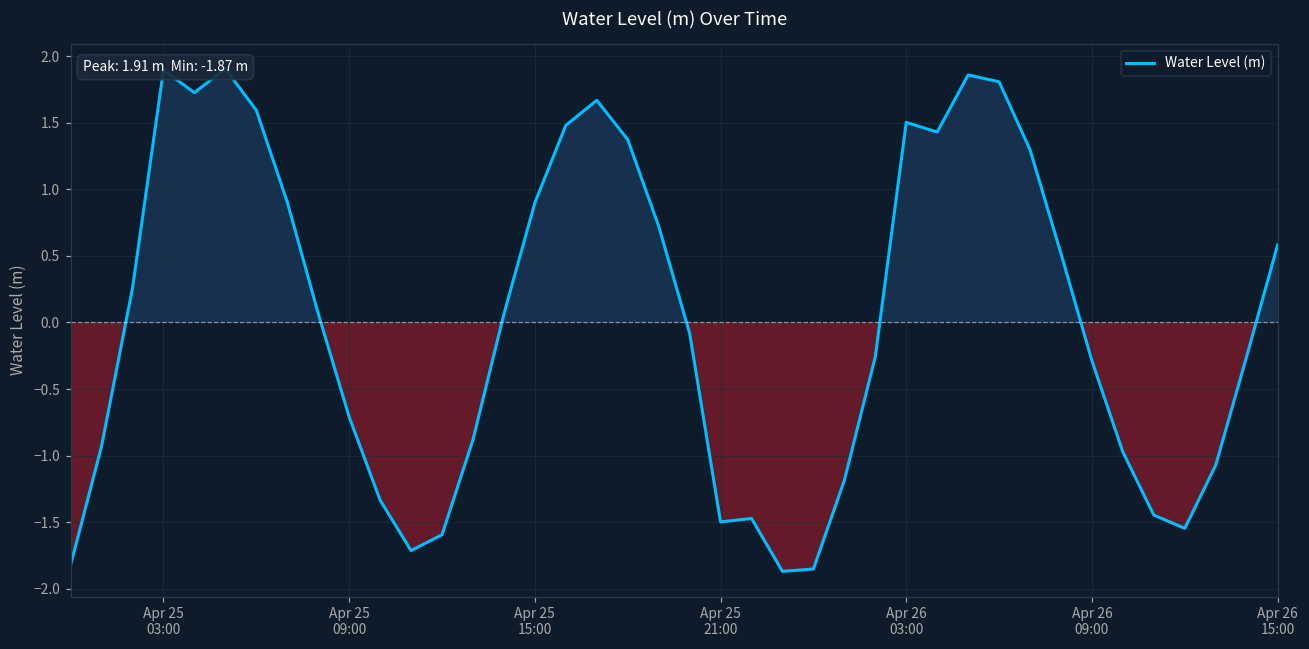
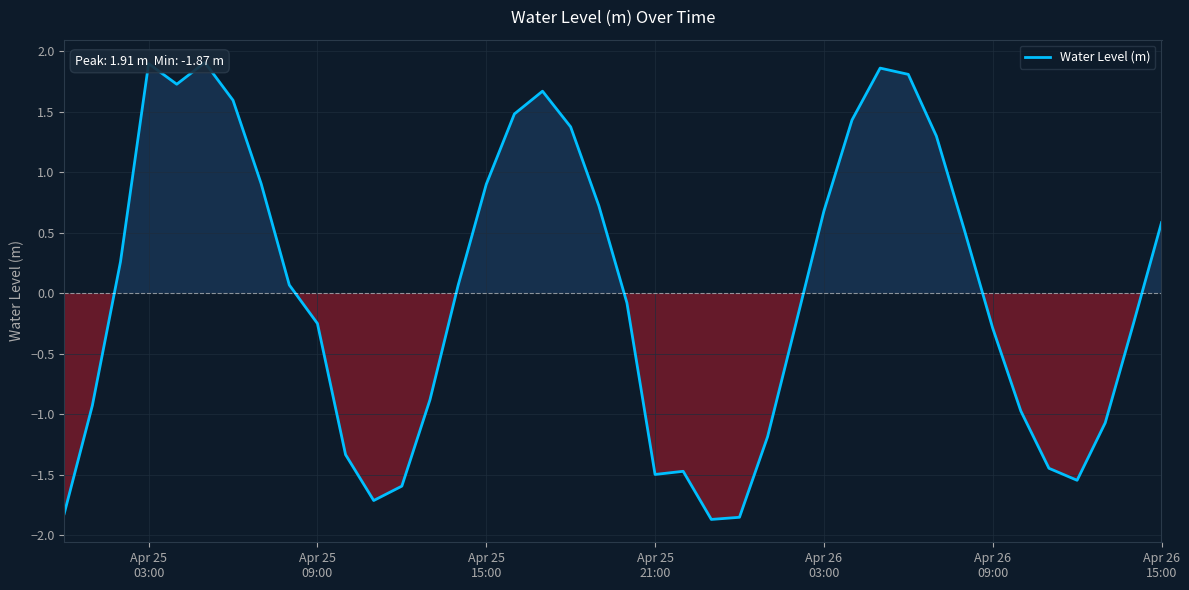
  {
-   "Apr 25 09:00": -0.71,
+   "Apr 25 09:00": -0.25,
    "Apr 25 15:00": 0.90,
    "Apr 25 21:00": -1.50,
-   "Apr 26 03:00": 1.50,
+   "Apr 26 03:00": 0.68,
    "Apr 26 09:00": -0.29,
    "Apr 26 15:00": 0.58
  }
